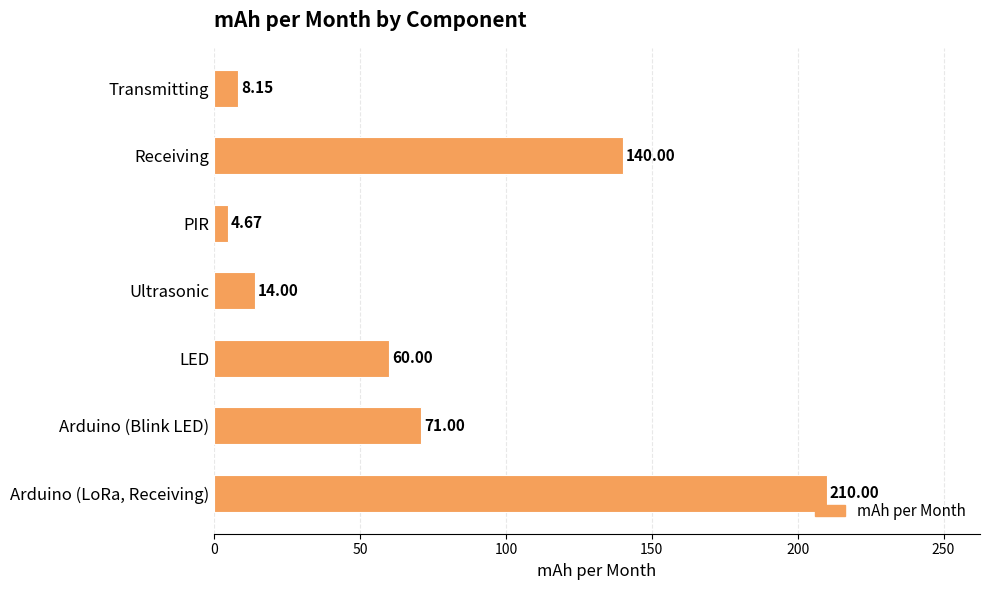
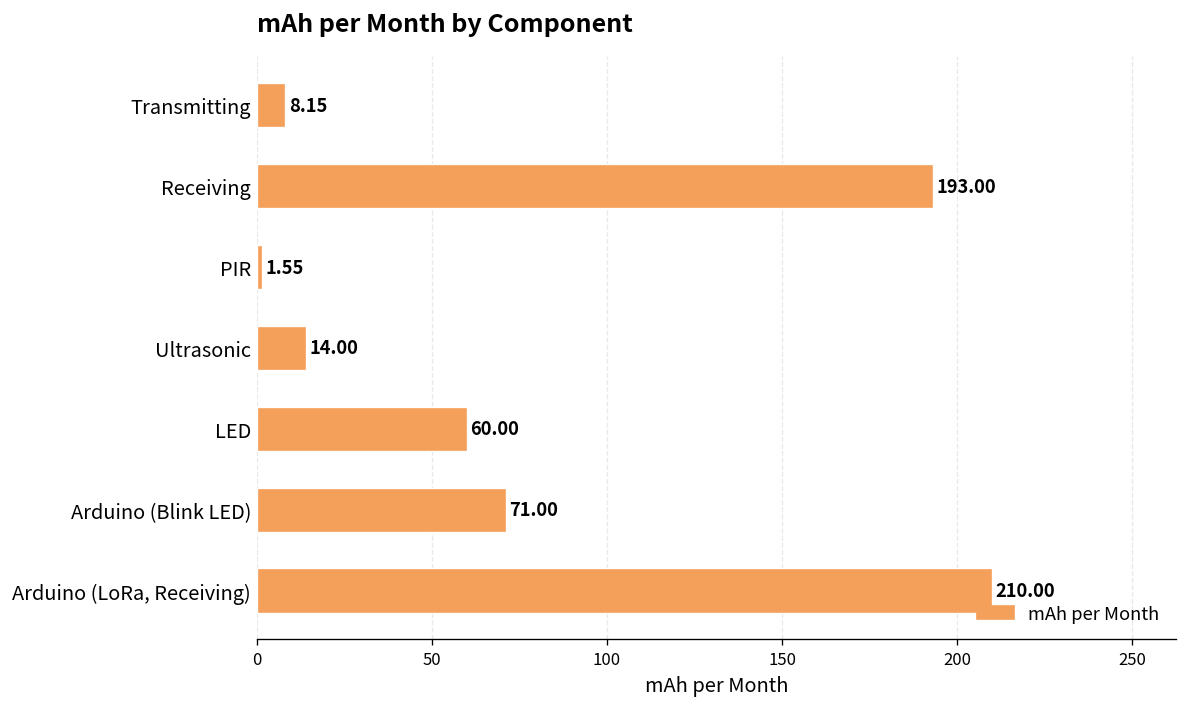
  {
    "Transmitting": 8.15,
-   "Receiving": 140.00,
-   "PIR": 4.67,
+   "Receiving": 193.00,
+   "PIR": 1.55,
    "Ultrasonic": 14.00,
    "LED": 60.00,
    "Arduino (Blink LED)": 71.00,
    "Arduino (LoRa, Receiving)": 210.00
  }
